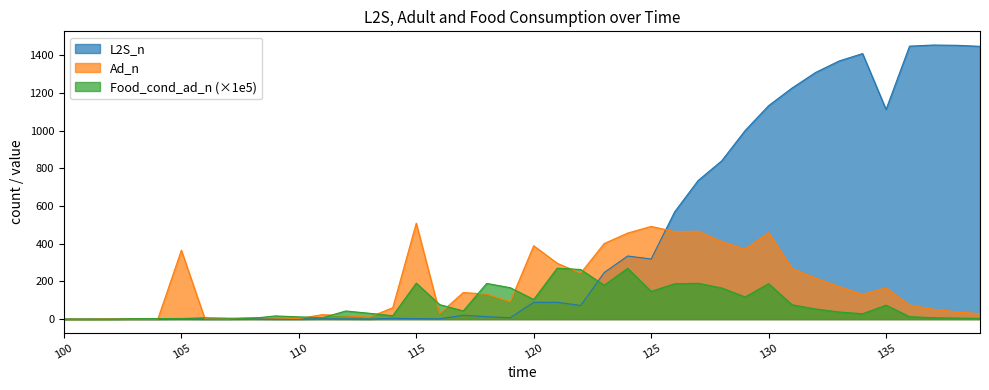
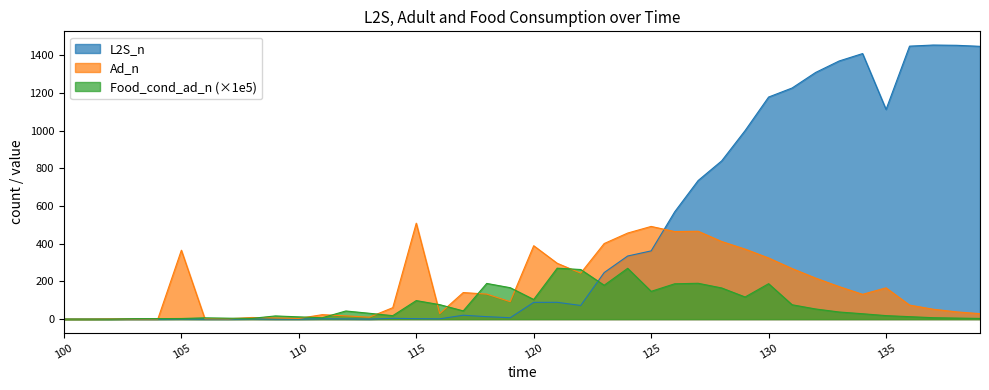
  {
    "L2S_n": {
      "115": 0,
      "120": 90,
-     "125": 320,
-     "130": 1130,
+     "125": 360,
+     "130": 1180,
      "135": 1110
    },
    "Ad_n": {
      "105": 370,
      "115": 510,
      "120": 390,
      "125": 490,
-     "130": 460,
+     "130": 320,
      "135": 170
    },
    "Food_cond_ad_n (×1e5)": {
-     "115": 190,
+     "115": 100,
      "120": 100,
      "125": 150,
      "130": 190,
-     "135": 70
+     "135": 20
    }
  }
